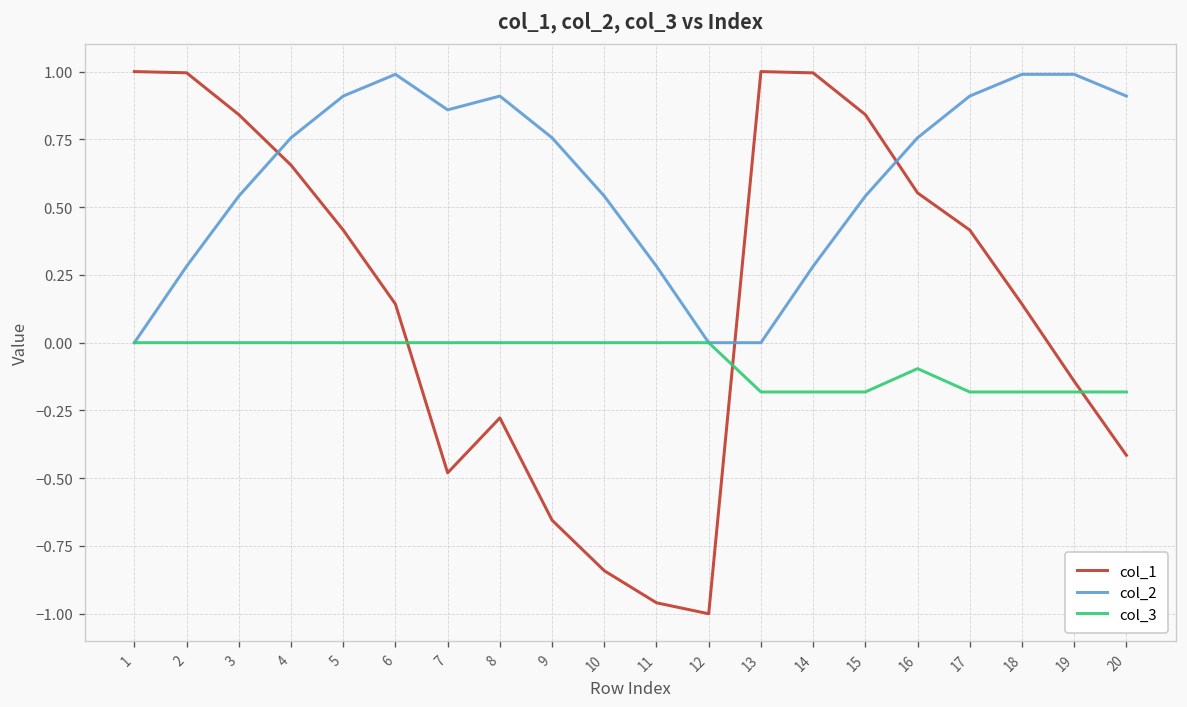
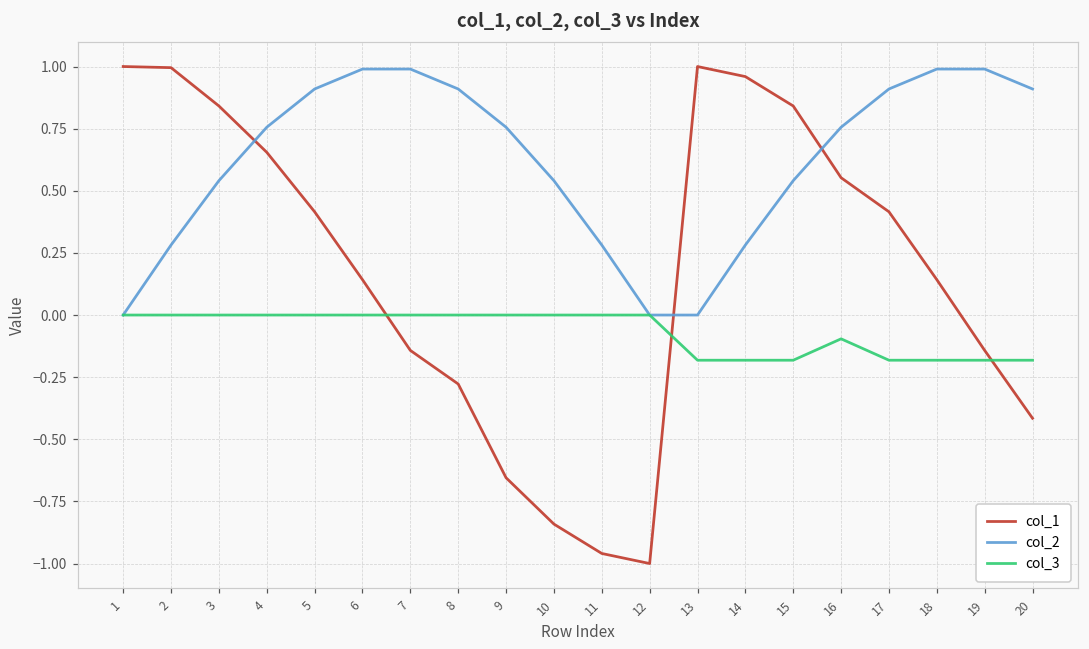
  {
    "col_1": {
      "1": 1.00,
      "2": 1.00,
      "3": 0.84,
      "4": 0.65,
      "5": 0.42,
      "6": 0.14,
-     "7": -0.48,
+     "7": -0.14,
      "8": -0.28,
      "9": -0.65,
      "10": -0.84,
      "11": -0.96,
      "12": -1.00,
      "13": 1.00,
-     "14": 1.00,
+     "14": 0.96,
      "15": 0.84,
      "16": 0.55,
      "17": 0.42,
      "18": 0.14,
      "19": -0.14,
      "20": -0.42
    },
    "col_2": {
      "2": 0.28,
      "3": 0.54,
      "4": 0.76,
      "5": 0.91,
      "6": 0.99,
-     "7": 0.86,
+     "7": 0.99,
      "8": 0.91,
      "9": 0.76,
      "10": 0.54,
      "11": 0.28,
      "13": 0.00,
      "14": 0.28,
      "15": 0.54,
      "16": 0.76,
      "17": 0.91,
      "18": 0.99,
      "19": 0.99,
      "20": 0.91
    },
    "col_3": {
      "2": 0.00,
      "3": 0.00,
      "4": 0.00,
      "5": 0.00,
      "6": 0.00,
      "7": 0.00,
      "8": 0.00,
      "9": 0.00,
      "10": 0.00,
      "11": 0.00,
      "13": -0.18,
      "14": -0.18,
      "15": -0.18,
      "16": -0.10,
      "17": -0.18,
      "18": -0.18,
      "19": -0.18,
      "20": -0.18
    }
  }
